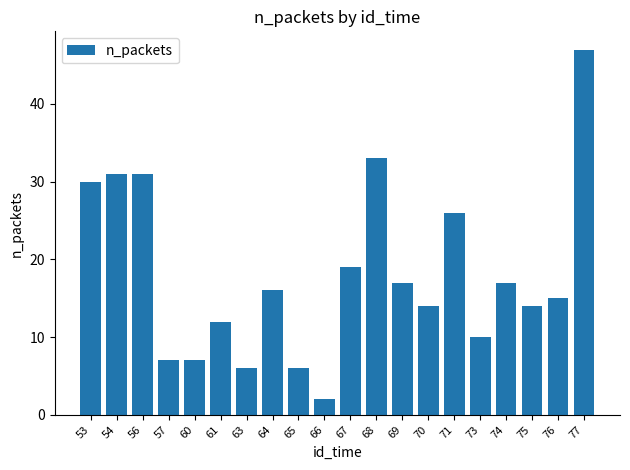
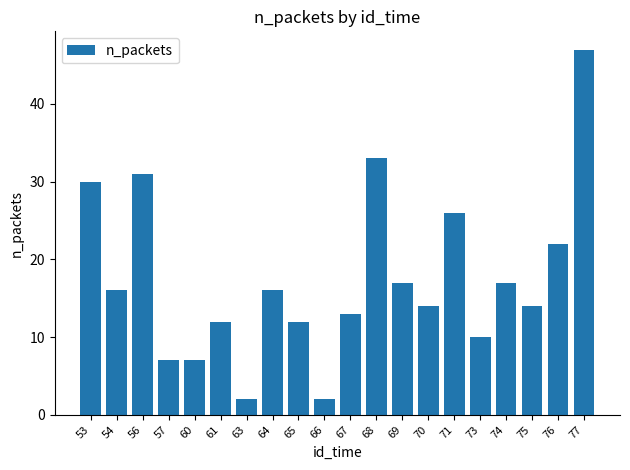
  {
    "53": 30,
-   "54": 31,
+   "54": 16,
    "56": 31,
    "57": 7,
    "60": 7,
    "61": 12,
-   "63": 6,
+   "63": 2,
    "64": 16,
-   "65": 6,
+   "65": 12,
    "66": 2,
-   "67": 19,
+   "67": 13,
    "68": 33,
    "69": 17,
    "70": 14,
    "71": 26,
    "73": 10,
    "74": 17,
    "75": 14,
-   "76": 15,
+   "76": 22,
    "77": 47
  }
